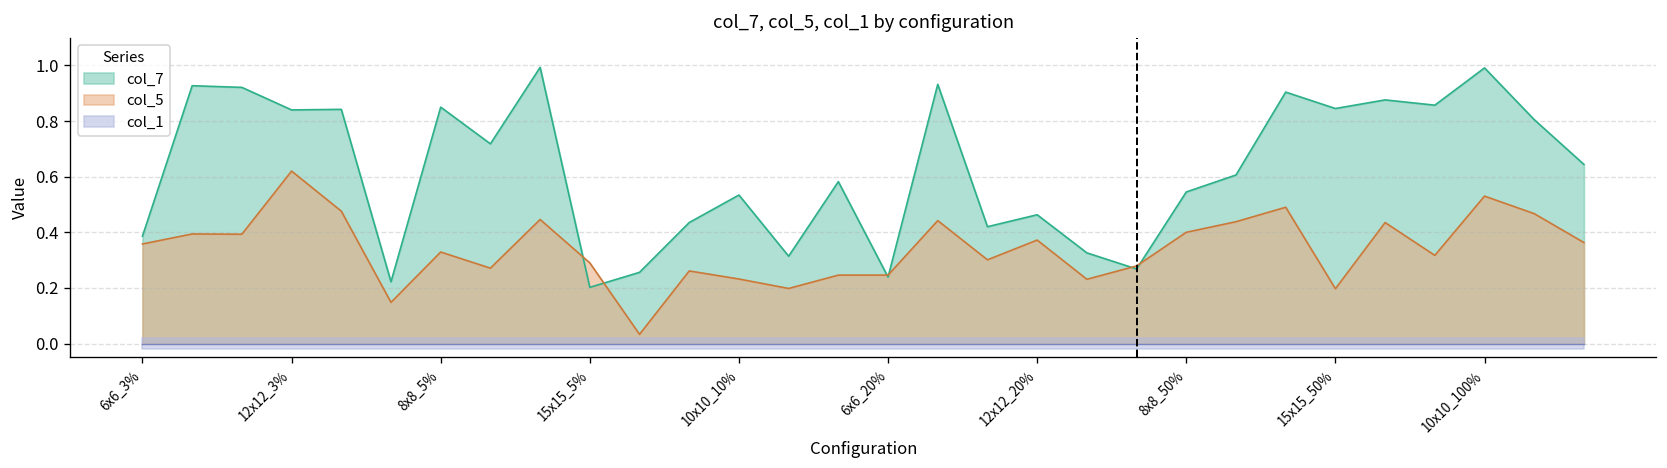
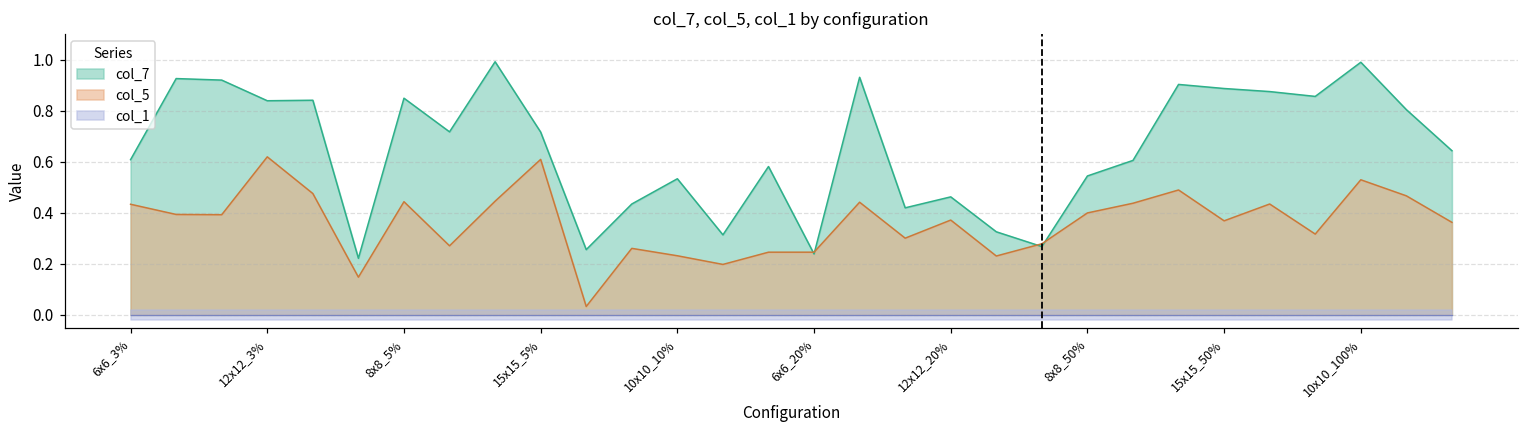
  {
    "col_7": {
-     "6x6_3%": 0.39,
+     "6x6_3%": 0.61,
      "12x12_3%": 0.84,
      "8x8_5%": 0.85,
-     "15x15_5%": 0.20,
+     "15x15_5%": 0.72,
      "10x10_10%": 0.53,
      "12x12_20%": 0.46,
      "8x8_50%": 0.55,
-     "15x15_50%": 0.85,
+     "15x15_50%": 0.89,
      "10x10_100%": 0.99
    },
    "col_5": {
-     "6x6_3%": 0.36,
+     "6x6_3%": 0.43,
      "12x12_3%": 0.62,
-     "8x8_5%": 0.33,
-     "15x15_5%": 0.29,
+     "8x8_5%": 0.44,
+     "15x15_5%": 0.61,
      "10x10_10%": 0.23,
      "12x12_20%": 0.37,
      "8x8_50%": 0.40,
-     "15x15_50%": 0.20,
+     "15x15_50%": 0.37,
      "10x10_100%": 0.53
    },
    "col_1": {
      "6x6_3%": 0.02,
      "12x12_3%": 0.02,
      "8x8_5%": 0.02,
      "15x15_5%": 0.02,
      "10x10_10%": 0.02,
      "6x6_20%": 0.02,
      "12x12_20%": 0.02,
      "8x8_50%": 0.02,
      "15x15_50%": 0.02,
      "10x10_100%": 0.02
    }
  }
